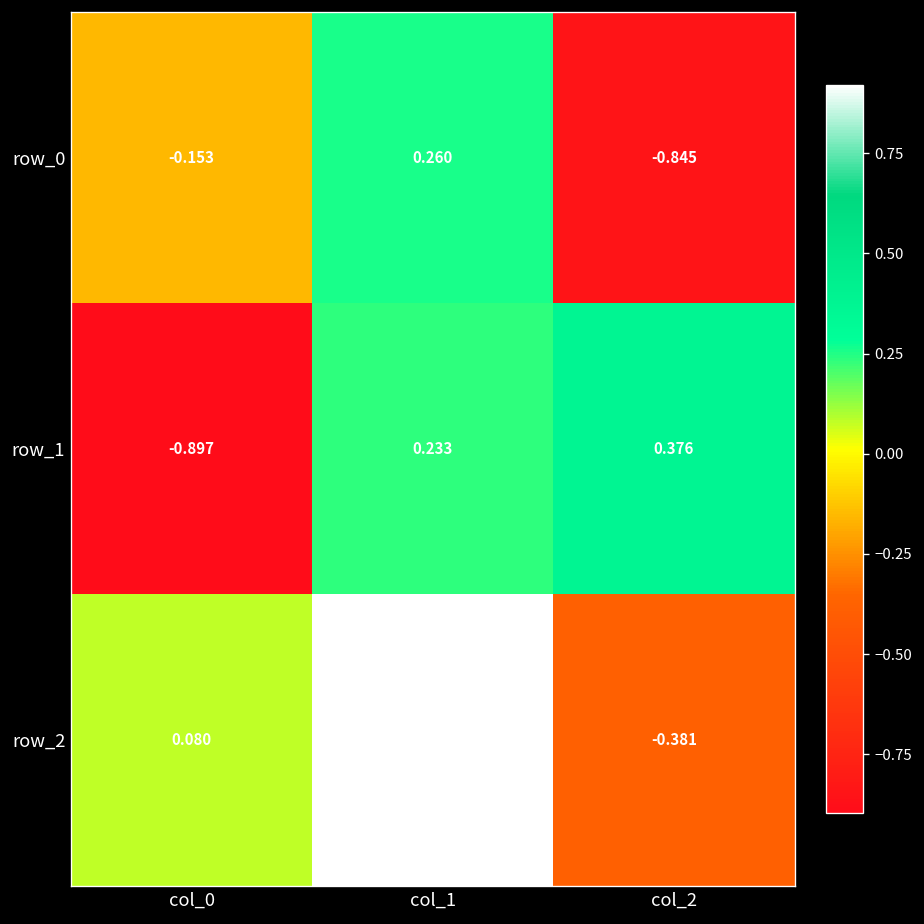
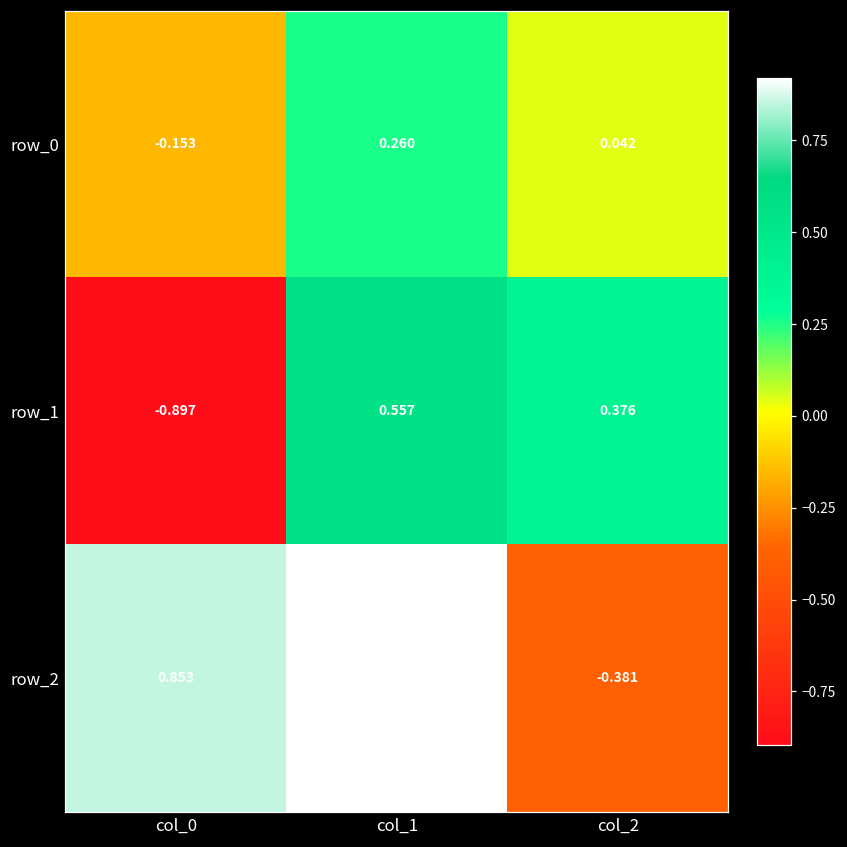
  {
    "row_0": {
      "col_0": -0.153,
      "col_1": 0.260,
-     "col_2": -0.845
+     "col_2": 0.042
    },
    "row_1": {
      "col_0": -0.897,
-     "col_1": 0.233,
+     "col_1": 0.557,
      "col_2": 0.376
    },
    "row_2": {
-     "col_0": 0.080,
+     "col_0": 0.853,
      "col_2": -0.381
    }
  }
